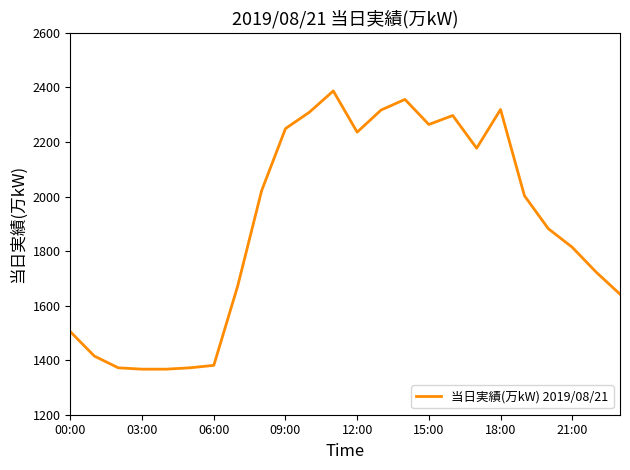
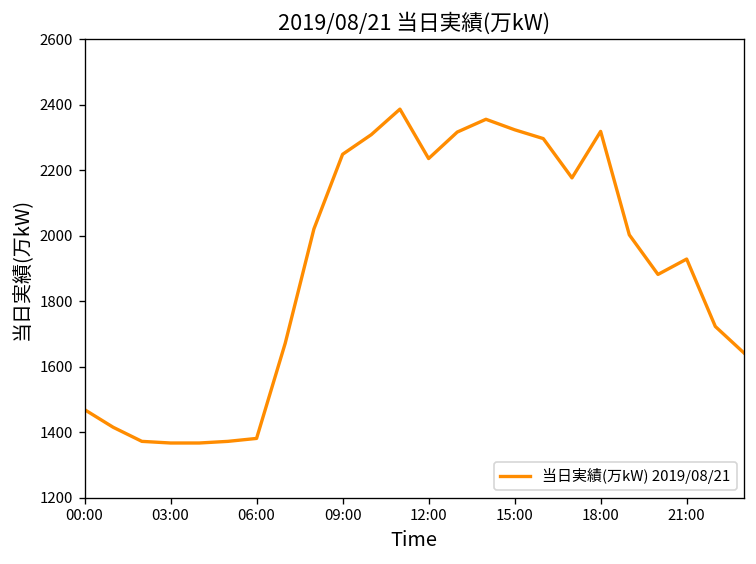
  {
-   "00:00": 1500,
+   "00:00": 1470,
    "03:00": 1370,
    "06:00": 1380,
    "09:00": 2250,
    "12:00": 2240,
-   "15:00": 2260,
+   "15:00": 2320,
    "18:00": 2320,
-   "21:00": 1810
+   "21:00": 1930
  }
